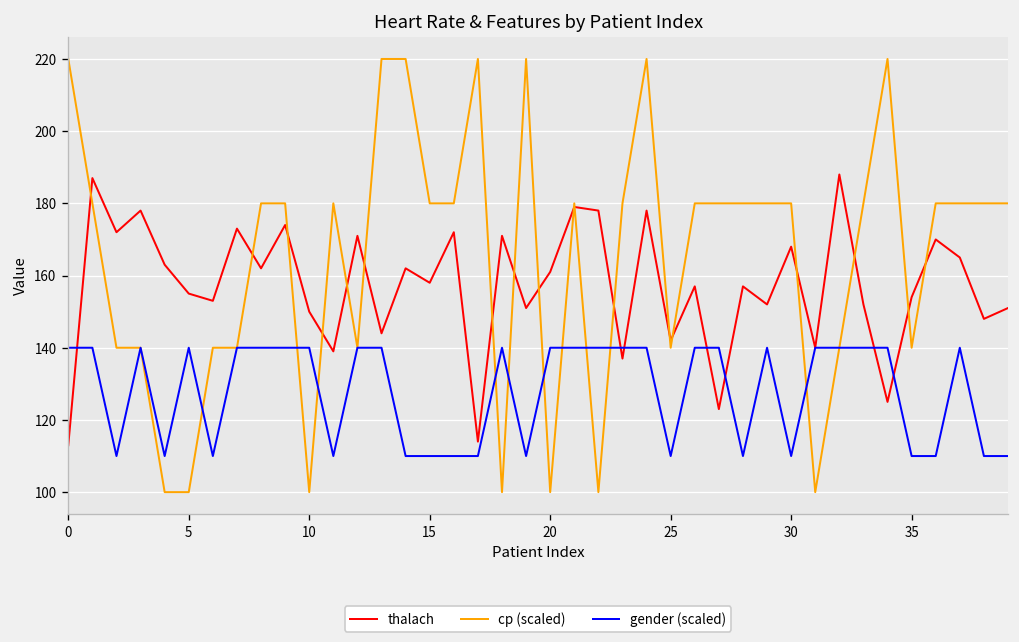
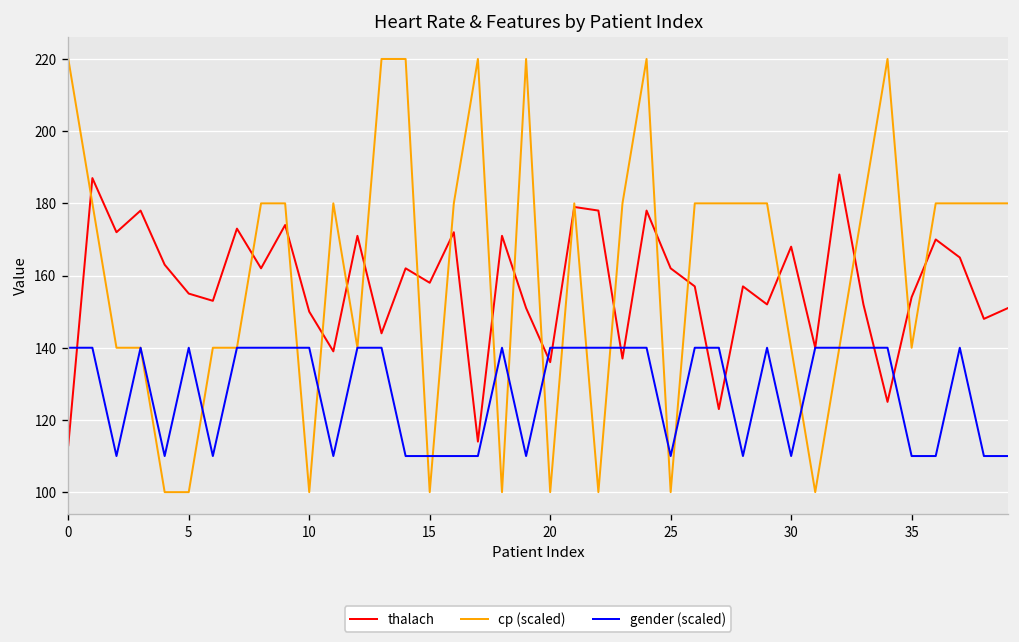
  {
    "thalach": {
      "0": 113,
      "5": 155,
      "10": 150,
      "15": 158,
-     "20": 161,
-     "25": 142,
+     "20": 136,
+     "25": 162,
      "30": 168,
      "35": 154
    },
    "cp (scaled)": {
      "0": 220,
      "5": 100,
      "10": 100,
-     "15": 180,
+     "15": 100,
      "20": 100,
-     "25": 140,
-     "30": 180,
+     "25": 100,
+     "30": 140,
      "35": 140
    },
    "gender (scaled)": {
      "0": 140,
      "5": 140,
      "10": 140,
      "15": 110,
      "20": 140,
      "25": 110,
      "30": 110,
      "35": 110
    }
  }
